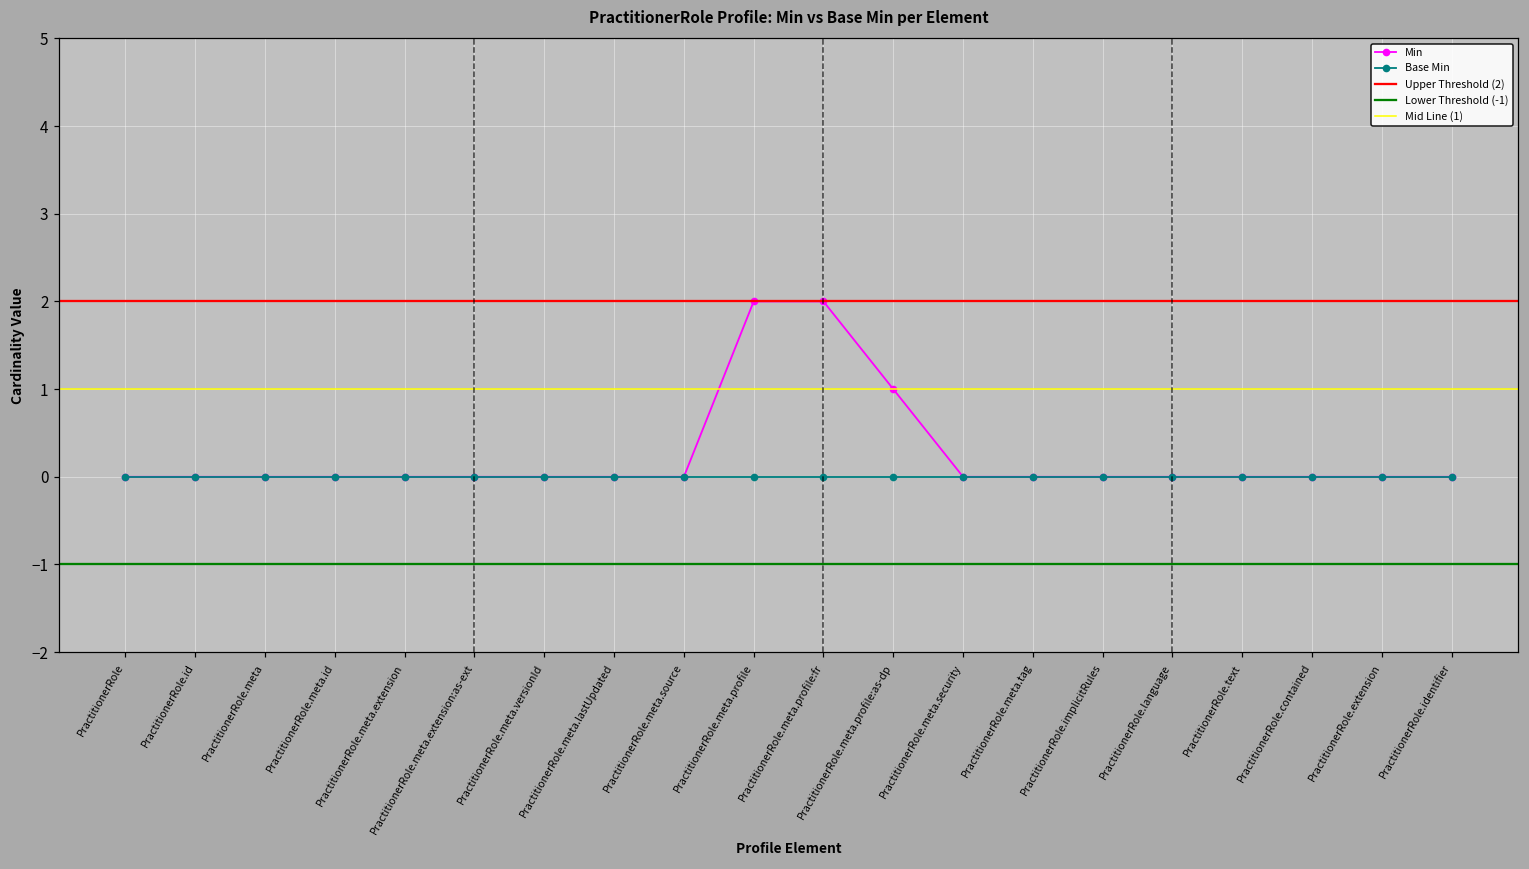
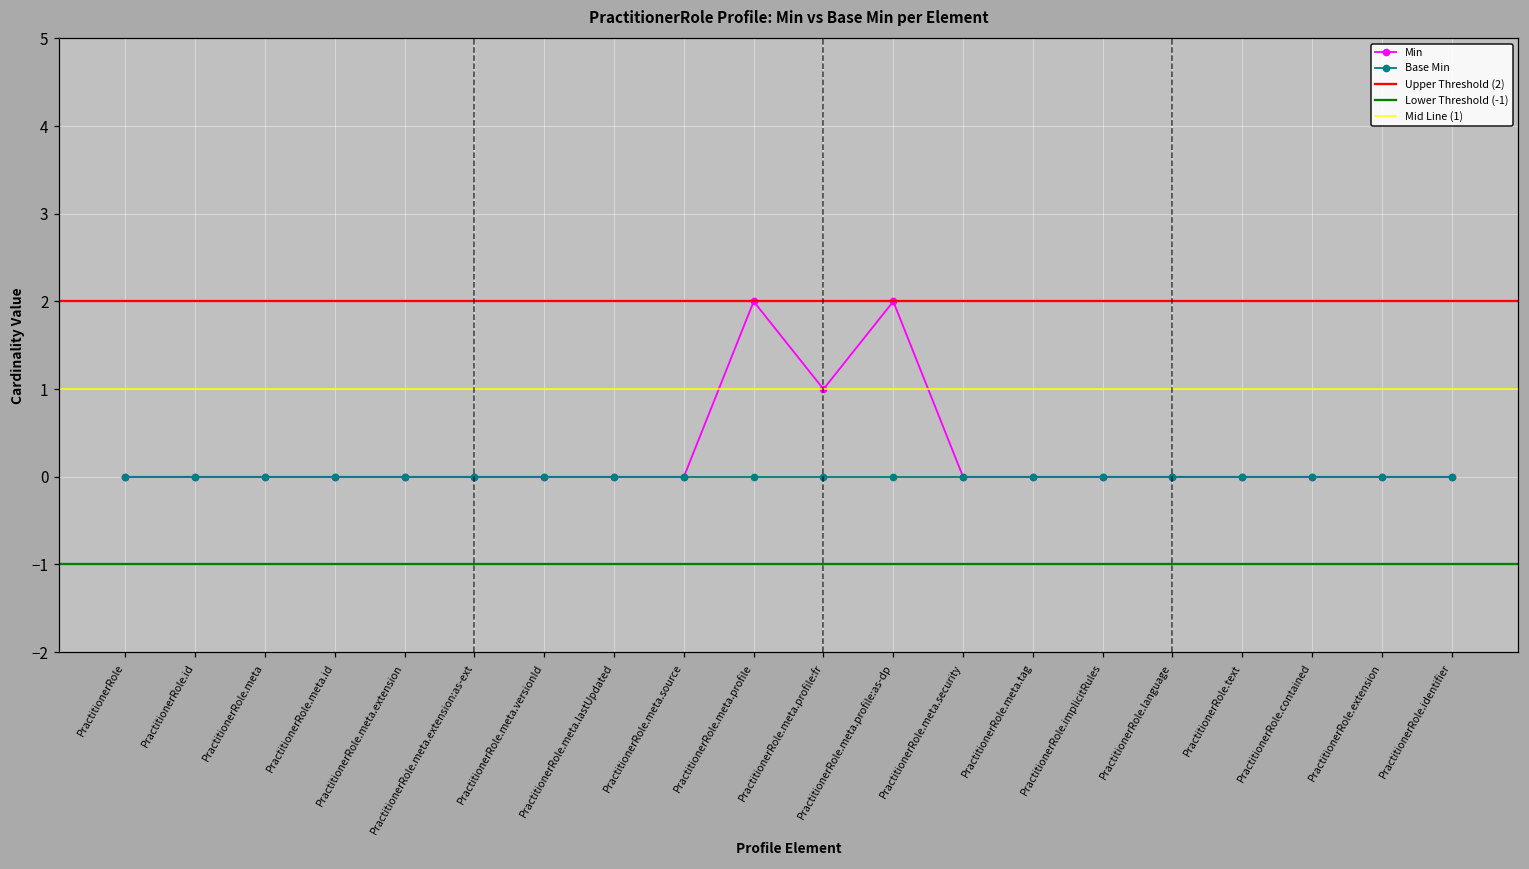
  {
    "Min": {
      "PractitionerRole.meta.profile": 2,
-     "PractitionerRole.meta.profile:fr": 2,
-     "PractitionerRole.meta.profile:as-dp": 1
+     "PractitionerRole.meta.profile:fr": 1,
+     "PractitionerRole.meta.profile:as-dp": 2
    },
    "Base Min": {
      "PractitionerRole.meta.profile": 0,
      "PractitionerRole.meta.profile:fr": 0,
      "PractitionerRole.meta.profile:as-dp": 0
    }
  }
